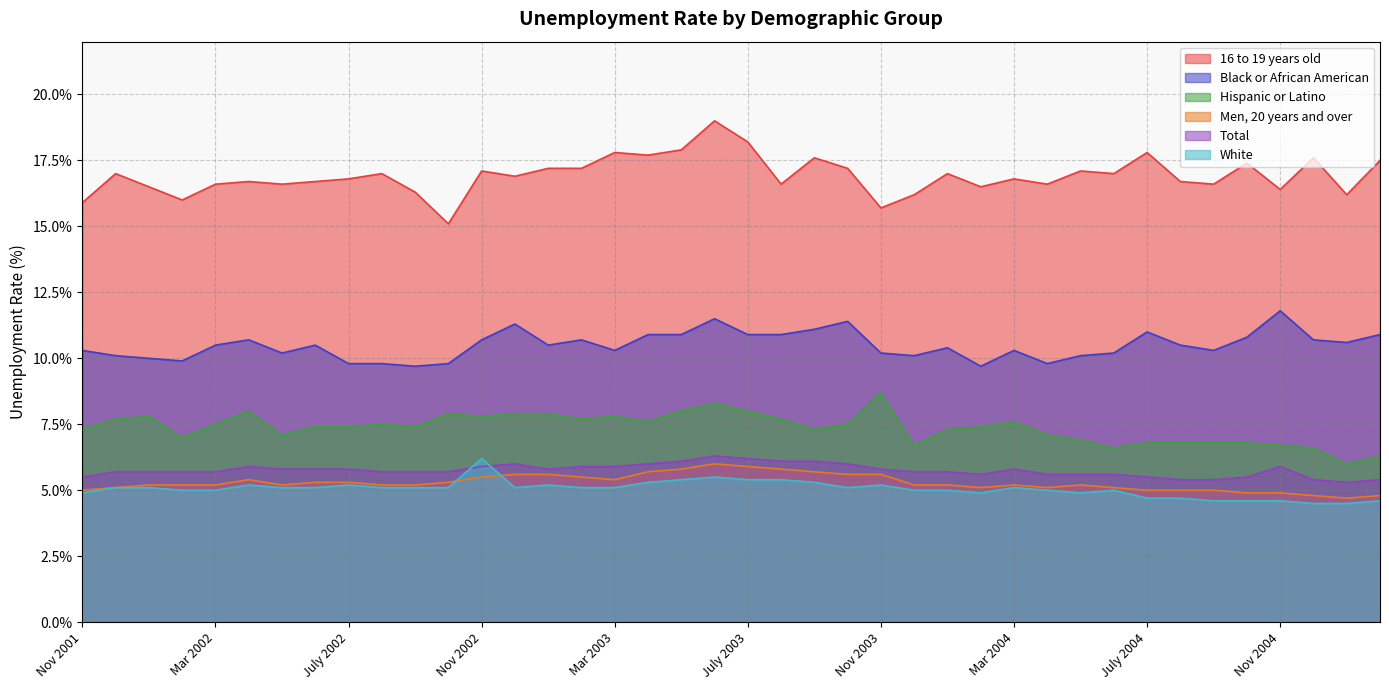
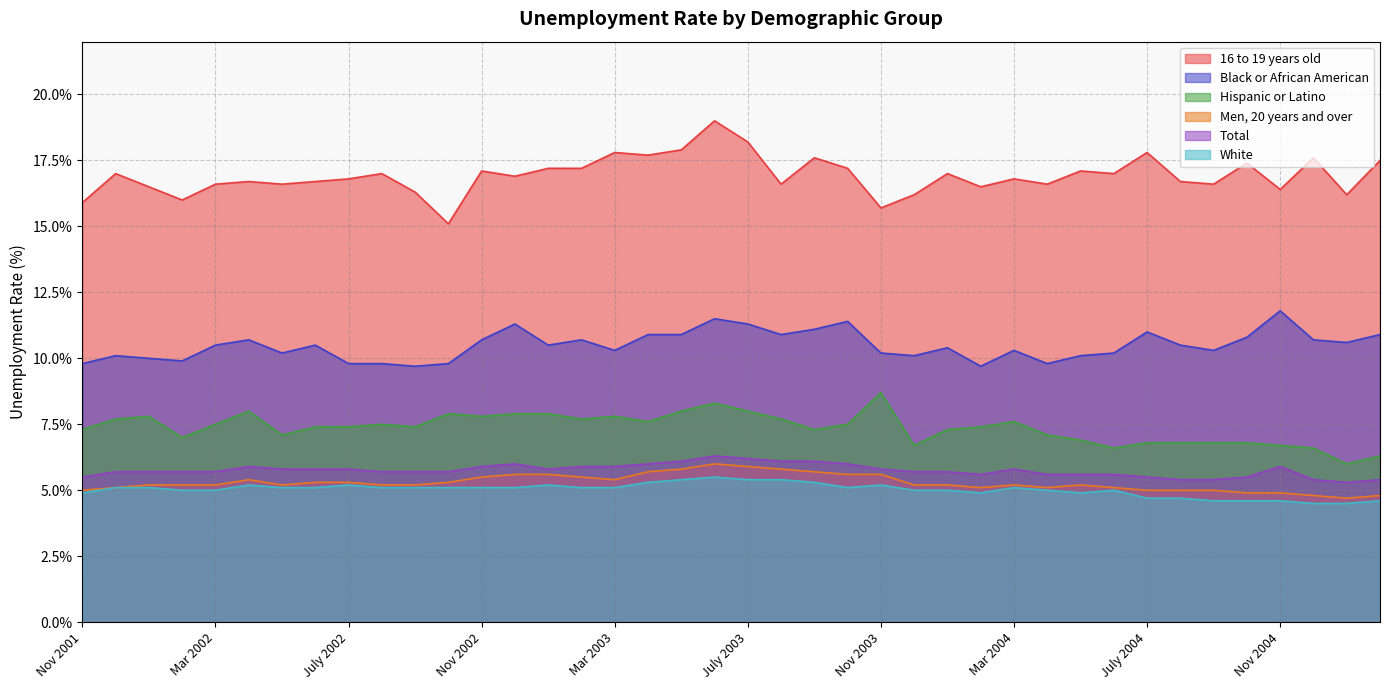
  {
    "Black or African American": {
-     "Nov 2001": "10.3%",
+     "Nov 2001": "9.8%",
      "Mar 2002": "10.5%",
      "July 2002": "9.8%",
      "Nov 2002": "10.7%",
      "Mar 2003": "10.3%",
-     "July 2003": "10.9%",
+     "July 2003": "11.3%",
      "Nov 2003": "10.2%",
      "Mar 2004": "10.3%",
      "July 2004": "11.0%",
      "Nov 2004": "11.8%"
    },
    "Hispanic or Latino": {
      "Nov 2001": "7.3%",
      "Mar 2002": "7.5%",
      "July 2002": "7.4%",
      "Nov 2002": "7.8%",
      "Mar 2003": "7.8%",
      "July 2003": "8.0%",
      "Nov 2003": "8.7%",
      "Mar 2004": "7.6%",
      "July 2004": "6.8%",
      "Nov 2004": "6.7%"
    },
    "Total": {
      "Nov 2001": "5.5%",
      "Mar 2002": "5.7%",
      "July 2002": "5.8%",
      "Nov 2002": "5.9%",
      "Mar 2003": "5.9%",
      "July 2003": "6.2%",
      "Nov 2003": "5.8%",
      "Mar 2004": "5.8%",
      "July 2004": "5.5%",
      "Nov 2004": "5.9%"
    },
    "White": {
      "Nov 2001": "4.9%",
      "Mar 2002": "5.0%",
      "July 2002": "5.2%",
-     "Nov 2002": "6.2%",
+     "Nov 2002": "5.1%",
      "Mar 2003": "5.1%",
      "July 2003": "5.4%",
      "Nov 2003": "5.2%",
      "Mar 2004": "5.1%",
      "July 2004": "4.7%",
      "Nov 2004": "4.6%"
    }
  }
